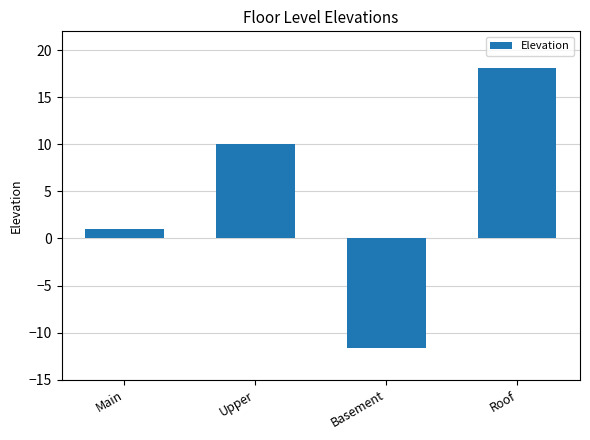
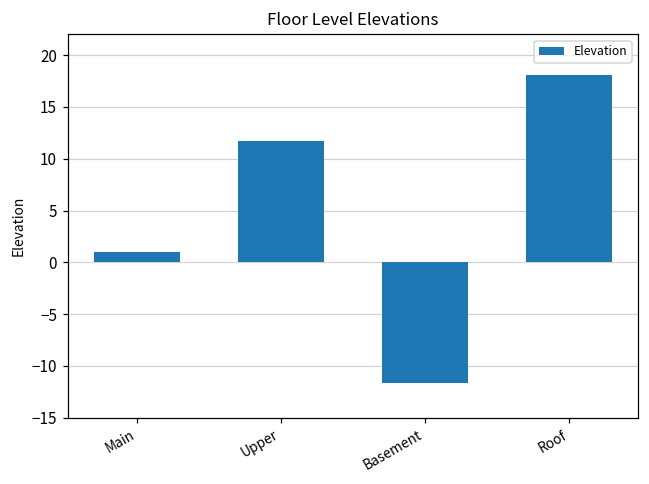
  {
    "Main": 1,
-   "Upper": 10,
+   "Upper": 12,
    "Basement": -12,
    "Roof": 18
  }
